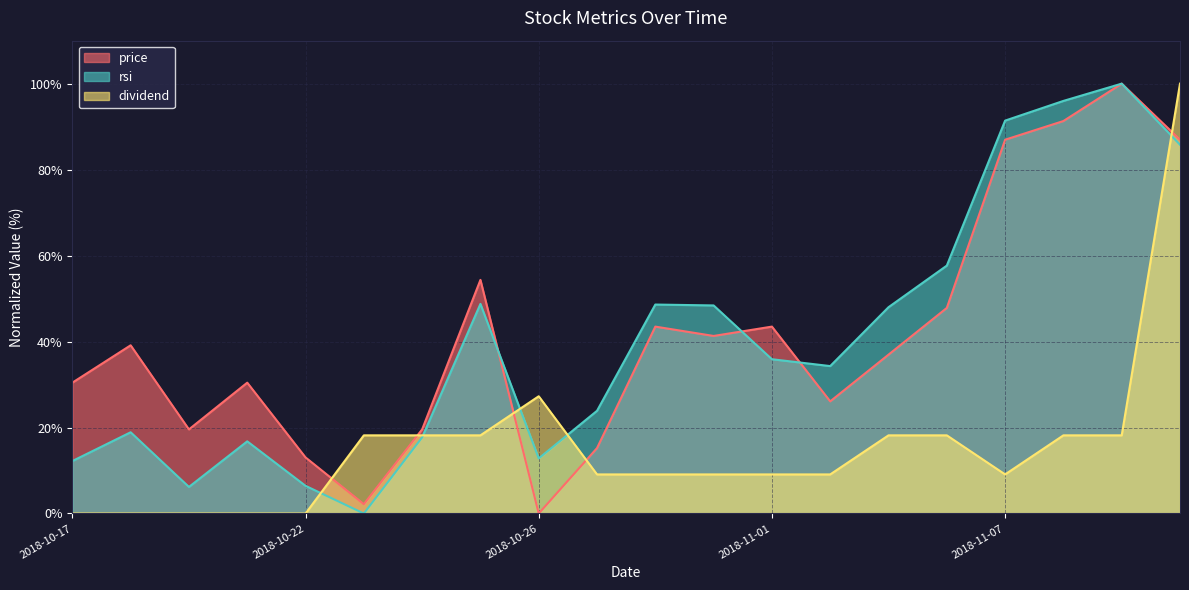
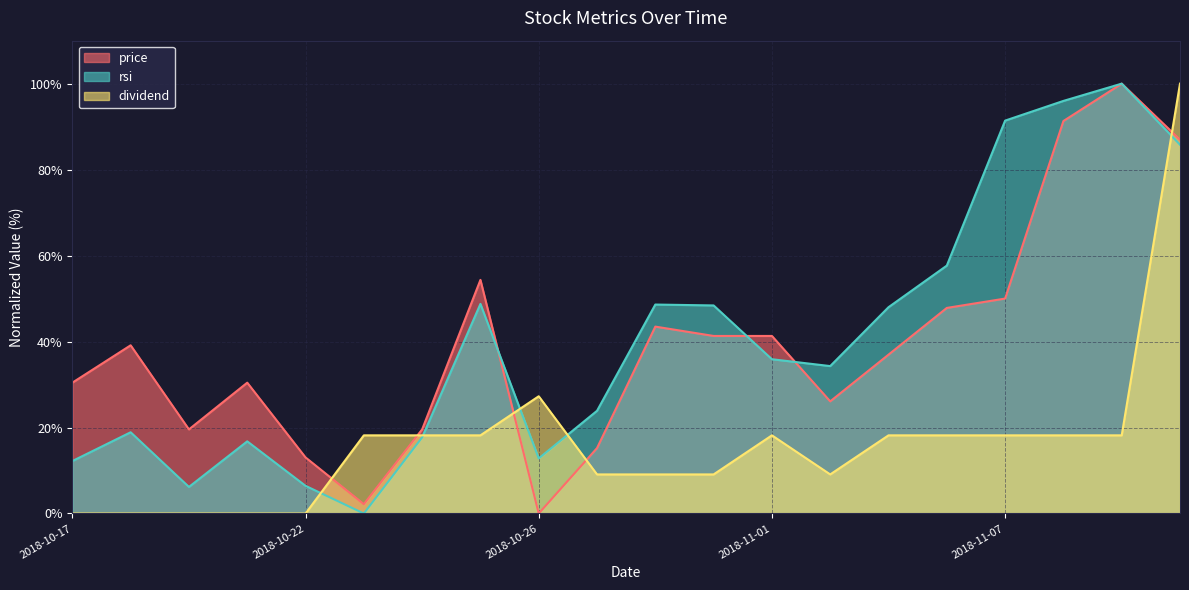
  {
    "price": {
      "2018-10-22": "13%",
      "2018-10-26": "0%",
-     "2018-11-01": "43%",
-     "2018-11-07": "87%"
+     "2018-11-01": "41%",
+     "2018-11-07": "50%"
    },
    "rsi": {
      "2018-10-22": "6%",
      "2018-10-26": "13%",
      "2018-11-01": "36%",
      "2018-11-07": "91%"
    },
    "dividend": {
      "2018-10-22": "0%",
      "2018-10-26": "27%",
-     "2018-11-01": "9%",
-     "2018-11-07": "9%"
+     "2018-11-01": "18%",
+     "2018-11-07": "18%"
    }
  }
